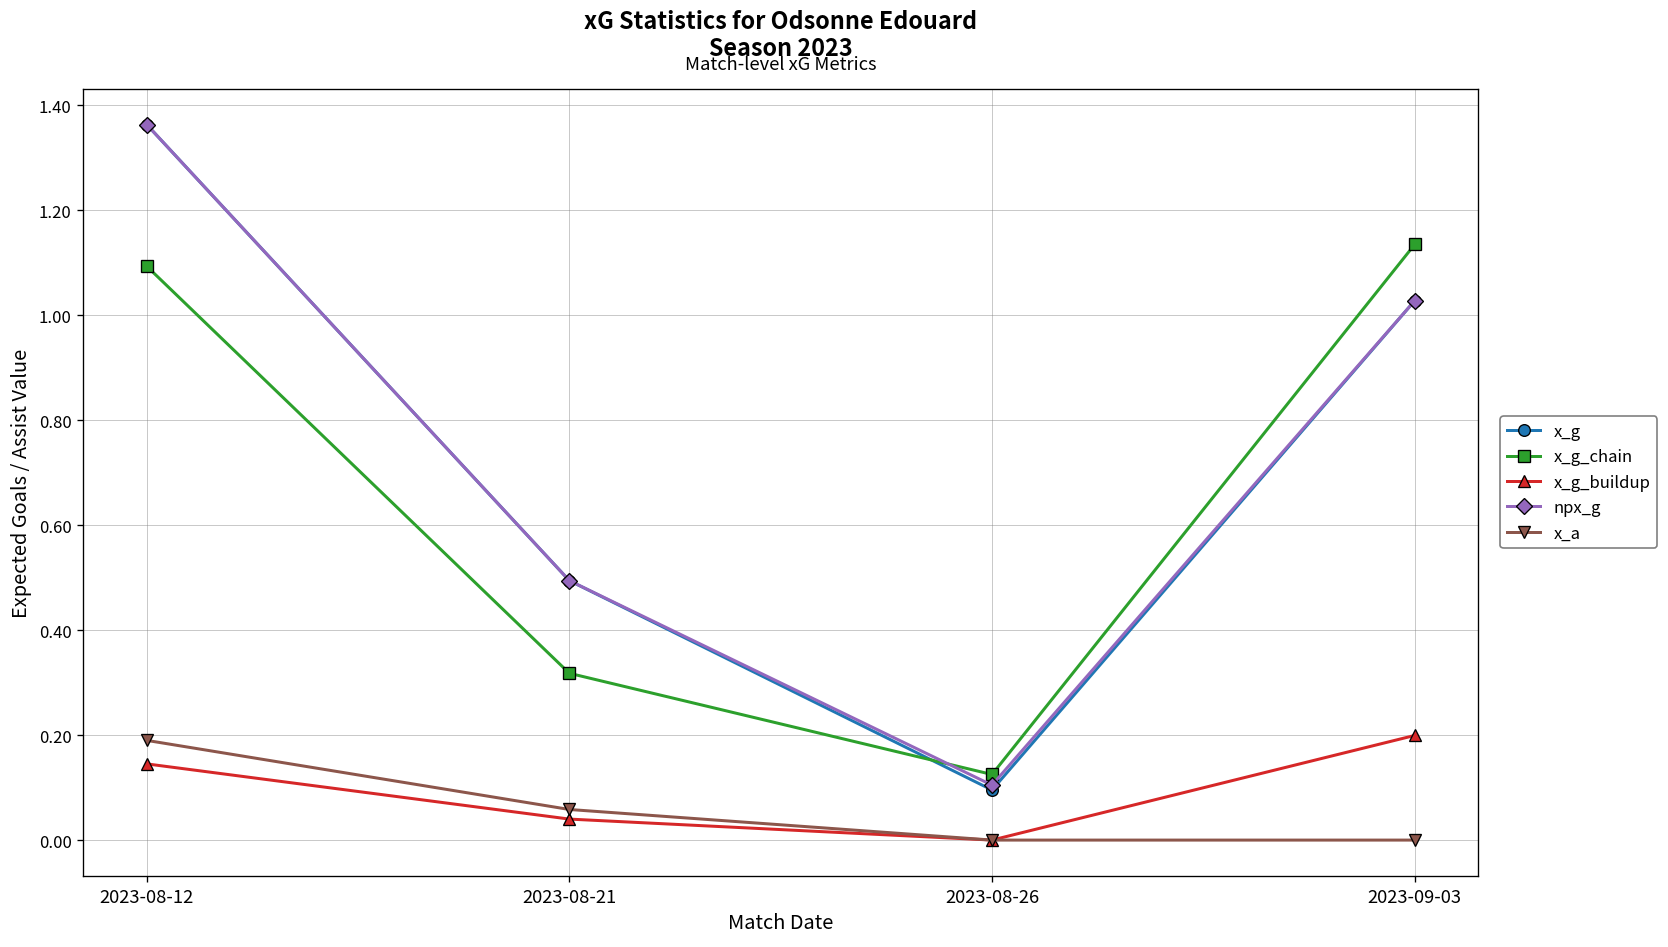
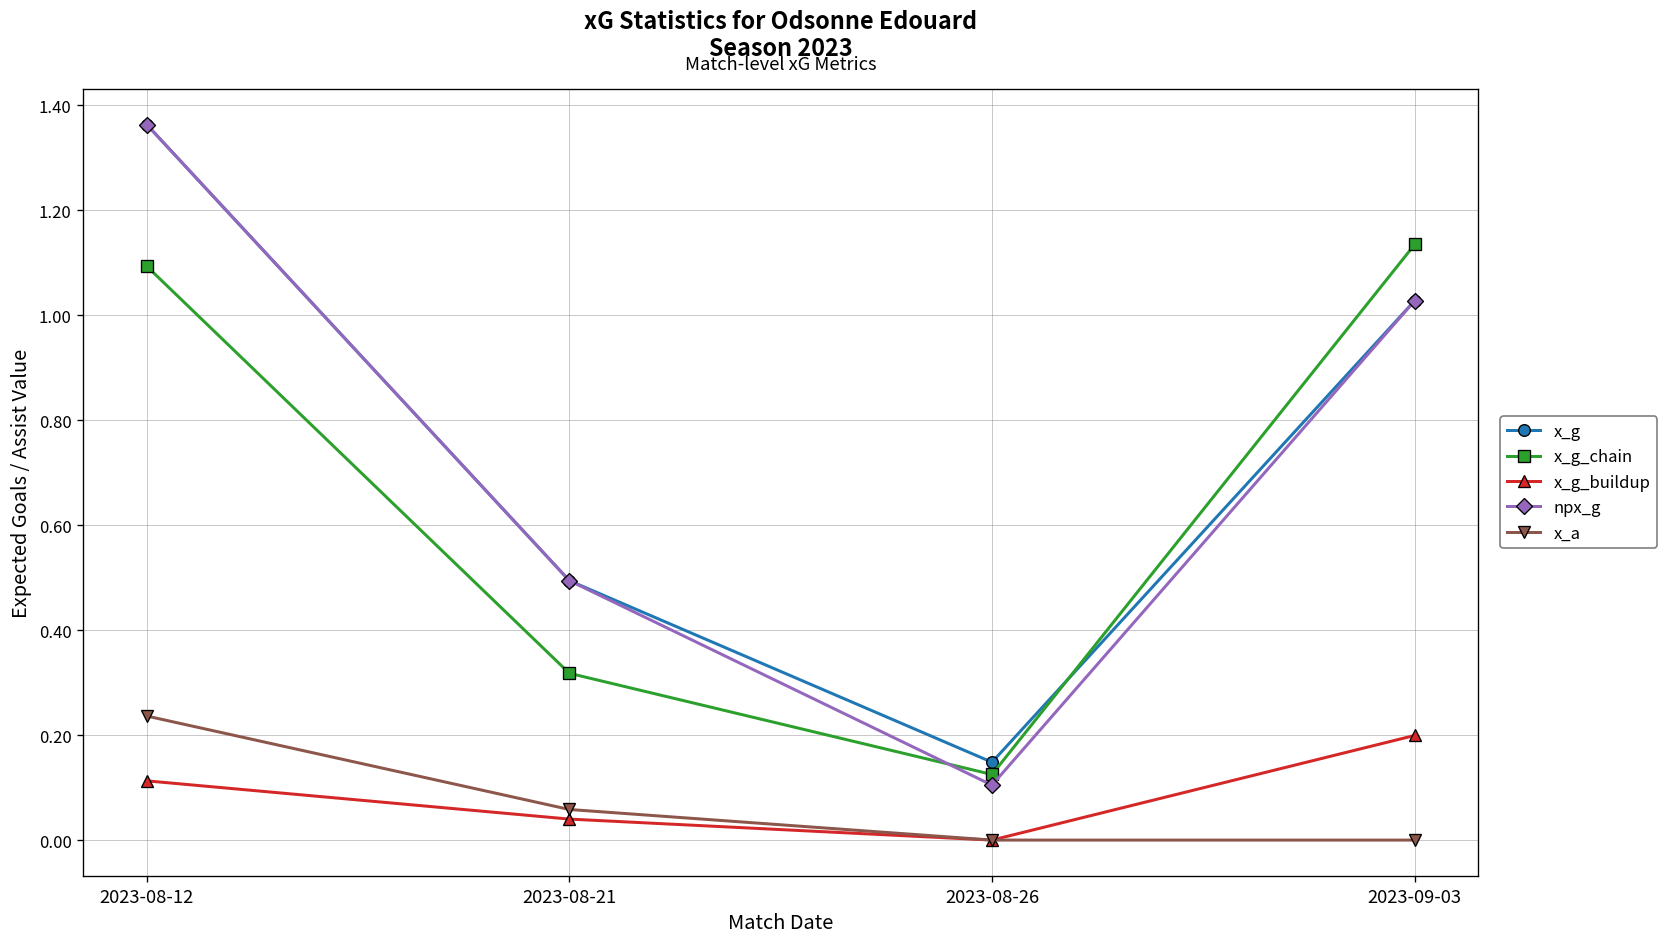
  {
    "x_g": {
-     "2023-08-26": 0.10
+     "2023-08-26": 0.15
    },
    "x_g_chain": {
      "2023-08-12": 1.09,
      "2023-08-21": 0.32,
      "2023-08-26": 0.12,
      "2023-09-03": 1.13
    },
    "x_g_buildup": {
-     "2023-08-12": 0.15,
+     "2023-08-12": 0.11,
      "2023-08-21": 0.04,
      "2023-09-03": 0.20
    },
    "npx_g": {
      "2023-08-26": 0.10
    },
    "x_a": {
-     "2023-08-12": 0.19,
+     "2023-08-12": 0.24,
      "2023-08-21": 0.06,
      "2023-09-03": 0.00
    }
  }
